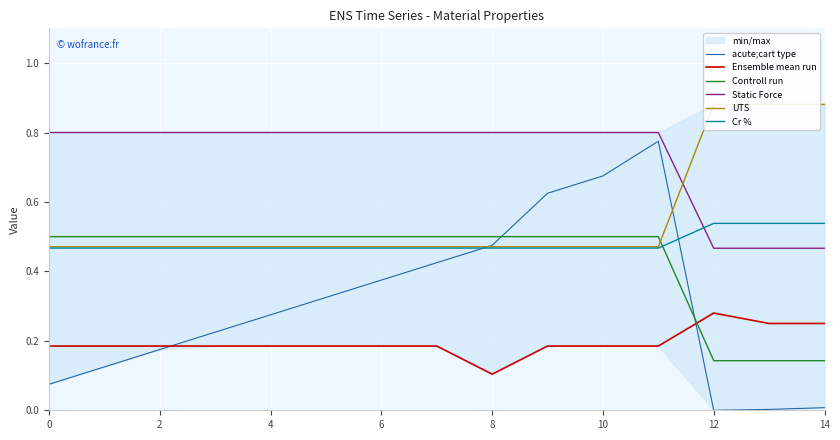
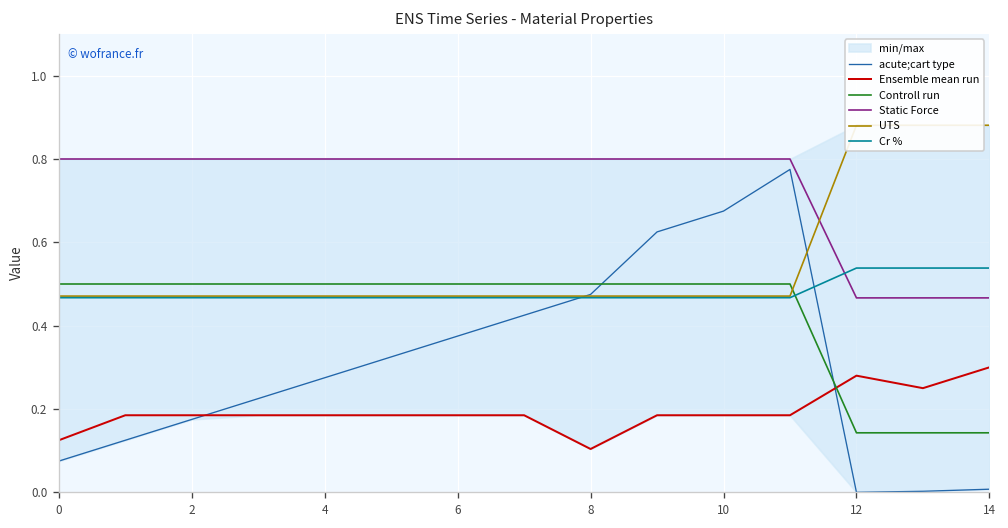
  {
    "Ensemble mean run": {
-     "0": 0.19,
+     "0": 0.13,
      "2": 0.19,
      "4": 0.19,
      "6": 0.19,
      "8": 0.10,
      "10": 0.19,
      "12": 0.28,
-     "14": 0.25
+     "14": 0.30
    },
    "Controll run": {
      "0": 0.50,
      "2": 0.50,
      "4": 0.50,
      "6": 0.50,
      "8": 0.50,
      "10": 0.50,
      "12": 0.14,
      "14": 0.14
    },
    "Static Force": {
      "12": 0.47,
      "14": 0.47
    }
  }
